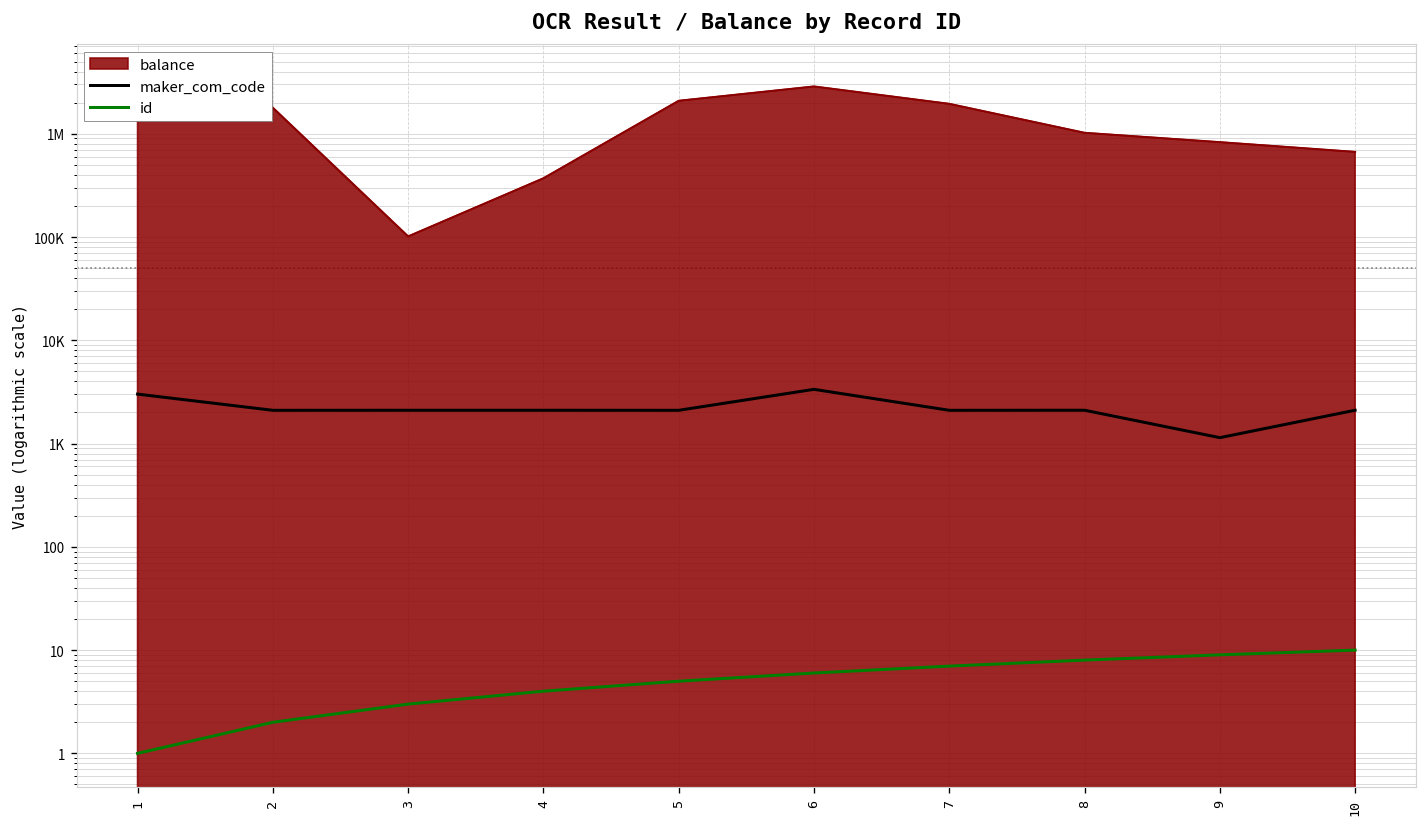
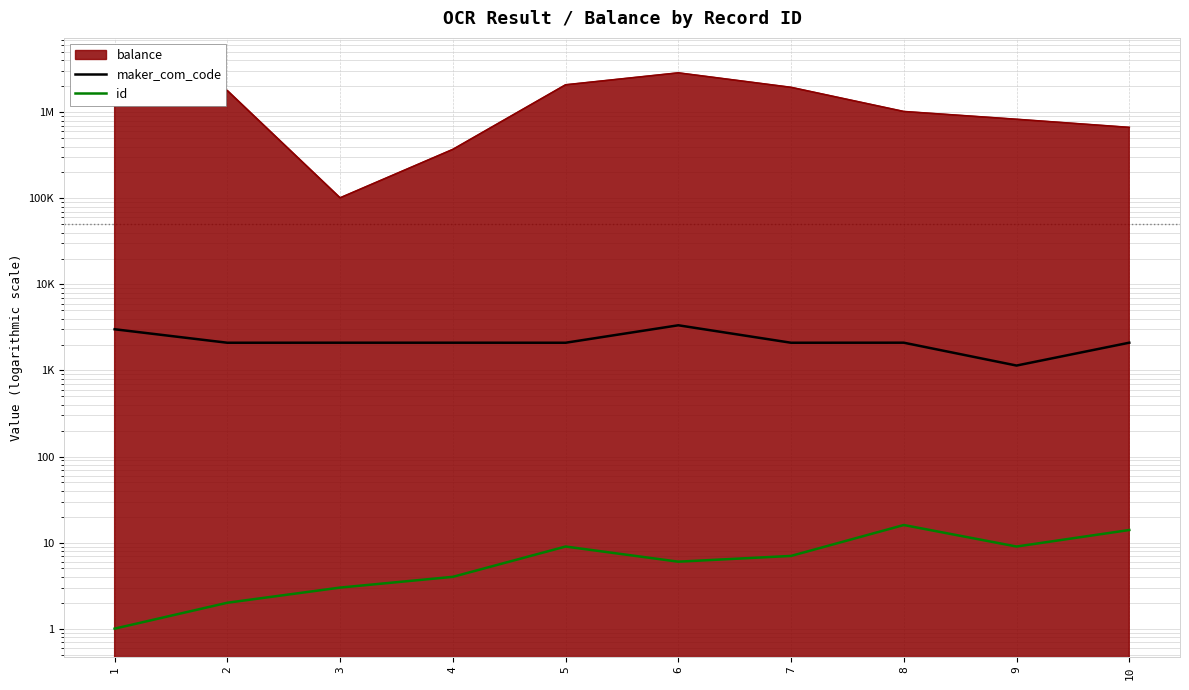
  {
    "balance": {
      "2": 1800000,
      "3": 100000,
      "4": 370000,
      "5": 2100000,
      "6": 2900000,
      "7": 1900000,
      "8": 1000000,
      "9": 800000,
      "10": 700000
    },
    "maker_com_code": {
      "1": 3000,
      "2": 2100,
      "3": 2100,
      "4": 2100,
      "5": 2100,
      "6": 3400,
      "7": 2100,
      "8": 2100,
      "9": 1100,
      "10": 2100
    },
    "id": {
      "1": 1,
      "2": 2,
      "3": 3,
      "4": 4,
-     "5": 5,
+     "5": 9,
      "6": 6,
      "7": 7,
-     "8": 8,
+     "8": 16,
      "9": 9,
-     "10": 10
+     "10": 14
    }
  }
